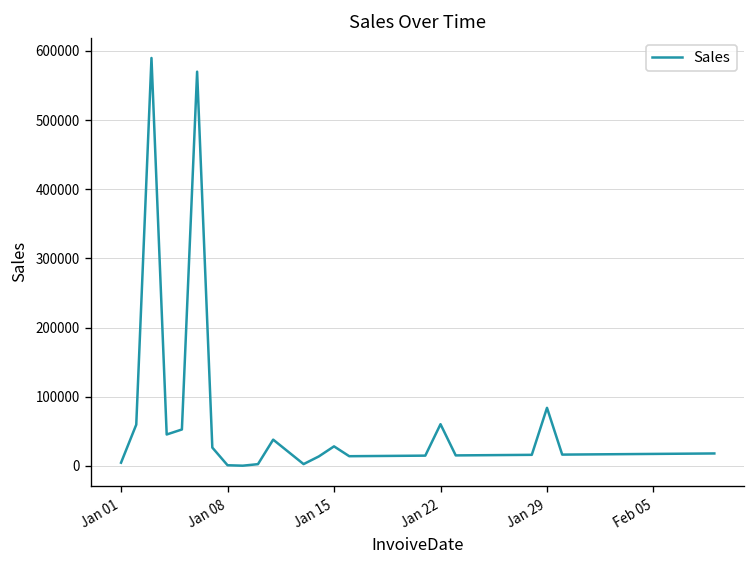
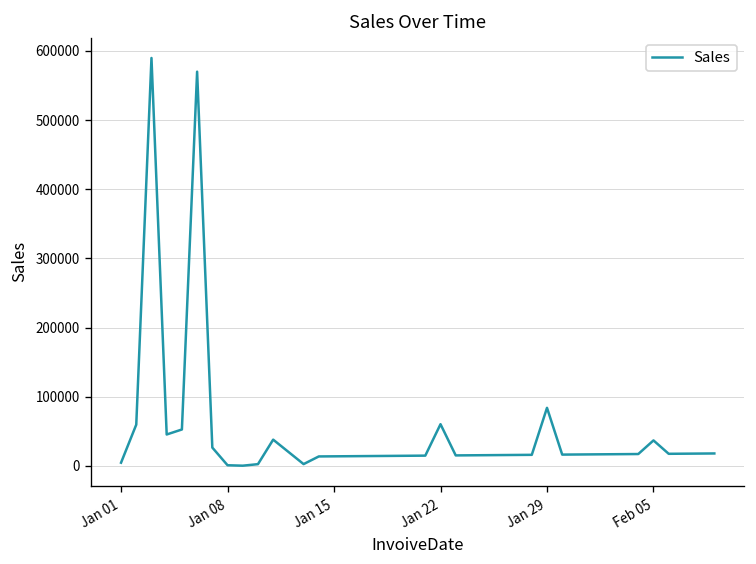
  {
    "Jan 01": 0,
    "Jan 08": 0,
-   "Jan 15": 30000,
+   "Jan 15": 10000,
    "Jan 22": 60000,
    "Jan 29": 80000,
-   "Feb 05": 20000
+   "Feb 05": 40000
  }
